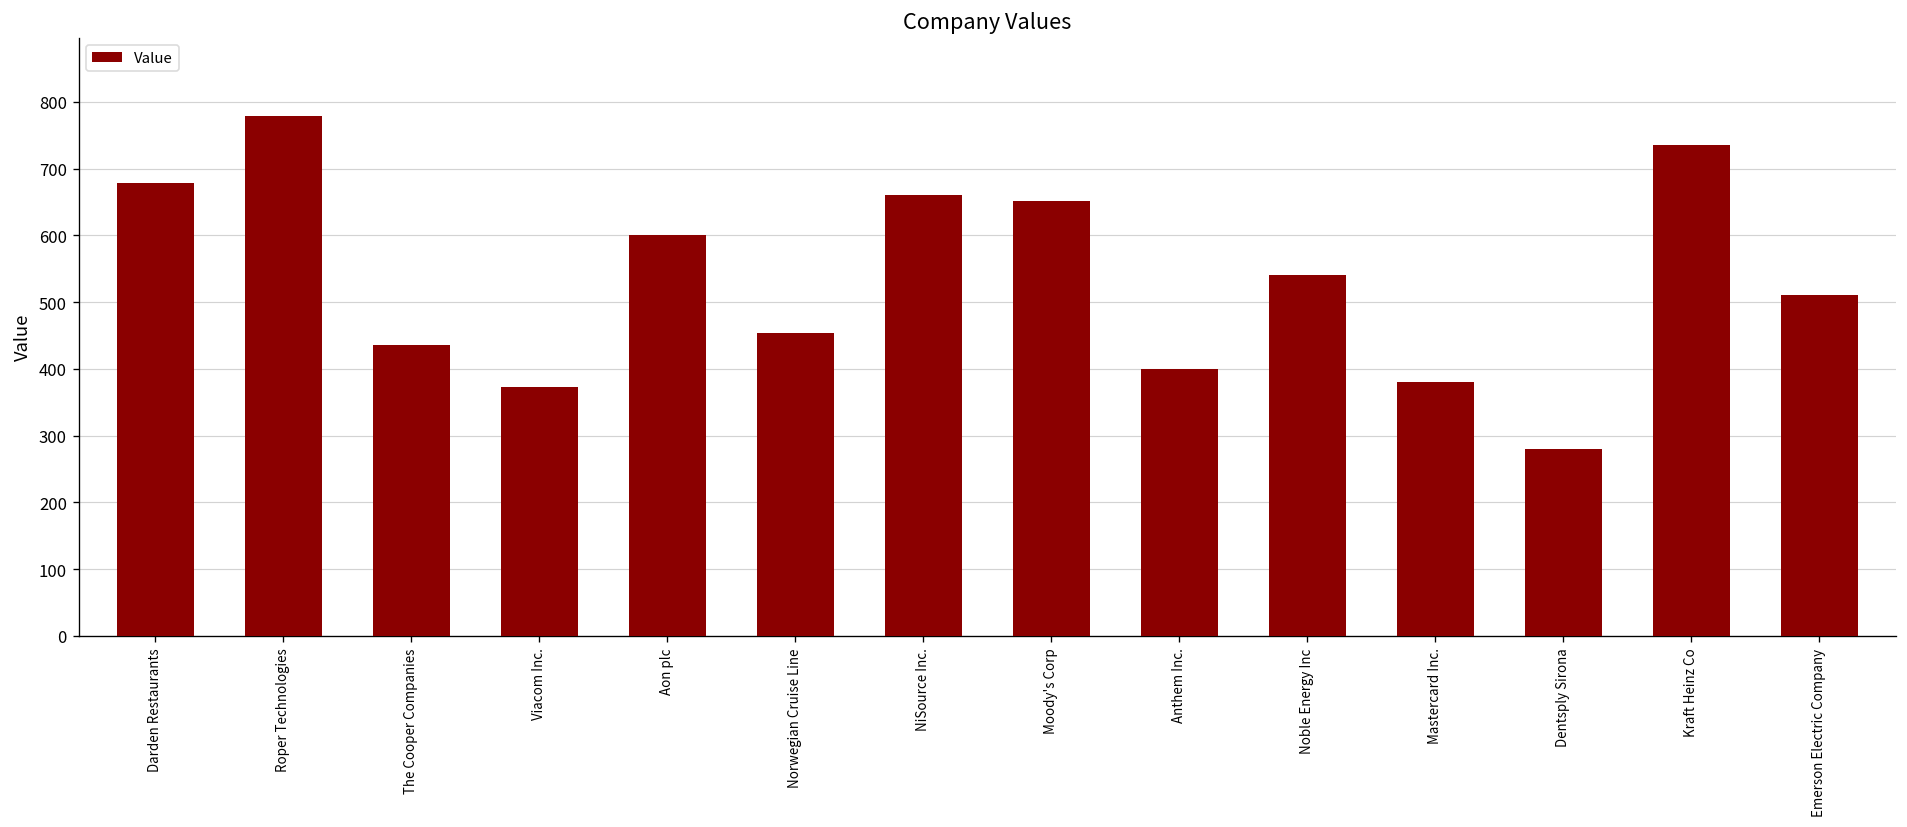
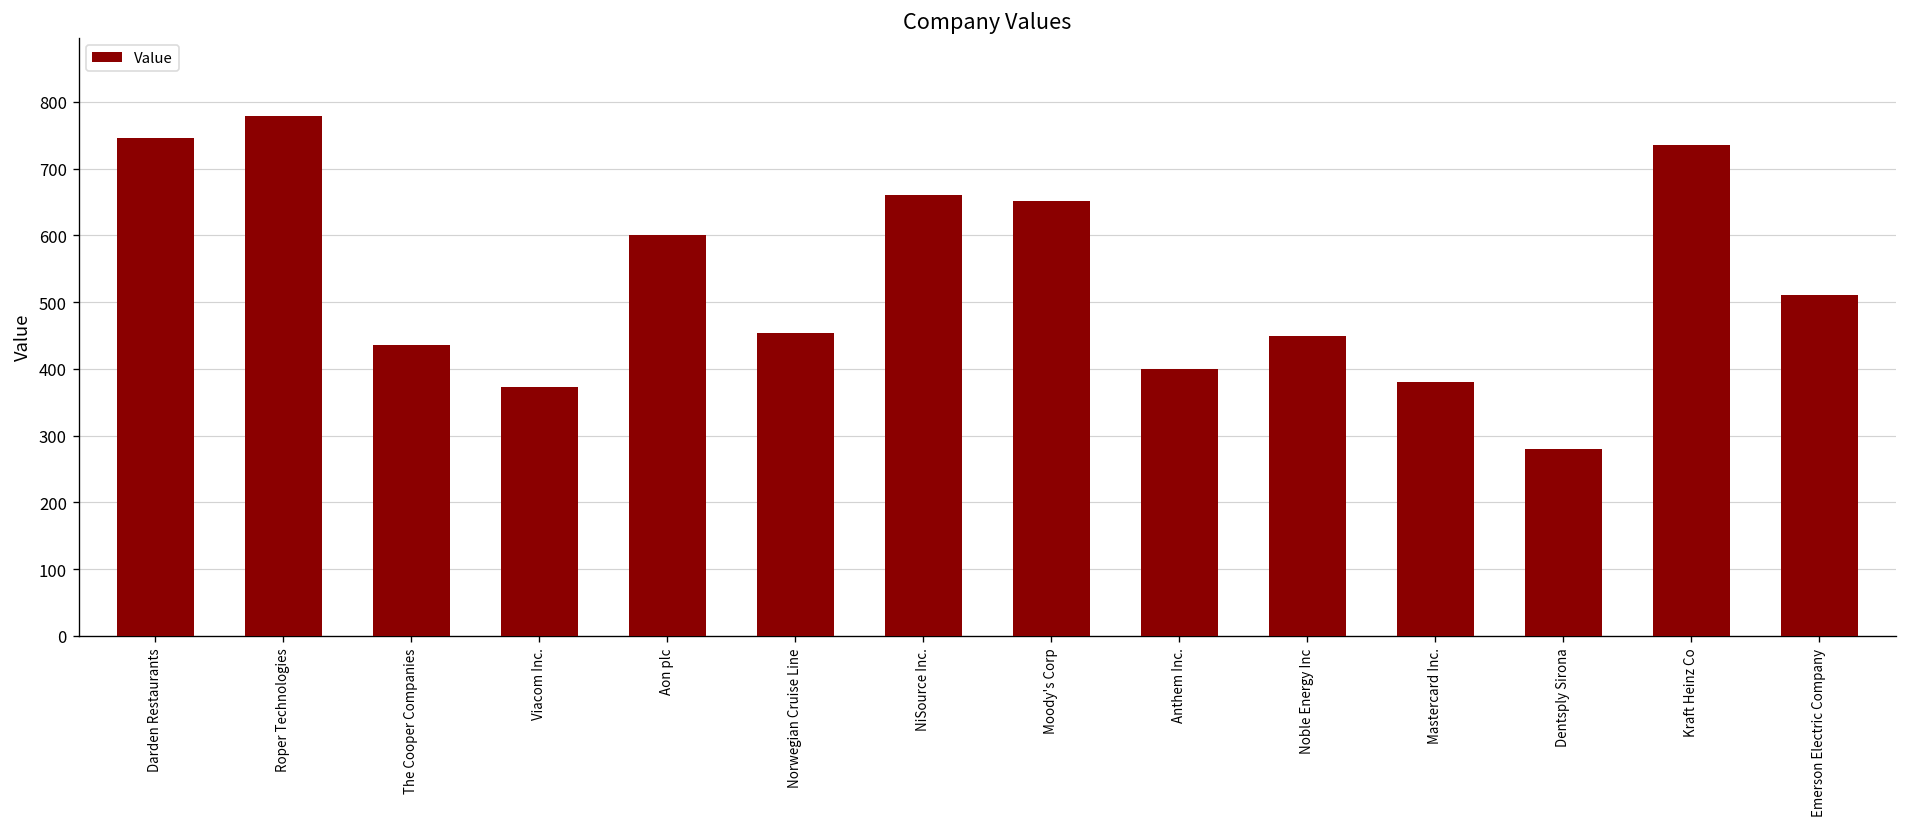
  {
-   "Darden Restaurants": 680,
+   "Darden Restaurants": 750,
    "Roper Technologies": 780,
    "The Cooper Companies": 440,
    "Viacom Inc.": 370,
    "Aon plc": 600,
    "Norwegian Cruise Line": 450,
    "NiSource Inc.": 660,
    "Moody's Corp": 650,
    "Anthem Inc.": 400,
-   "Noble Energy Inc": 540,
+   "Noble Energy Inc": 450,
    "Mastercard Inc.": 380,
    "Dentsply Sirona": 280,
    "Kraft Heinz Co": 740,
    "Emerson Electric Company": 510
  }
